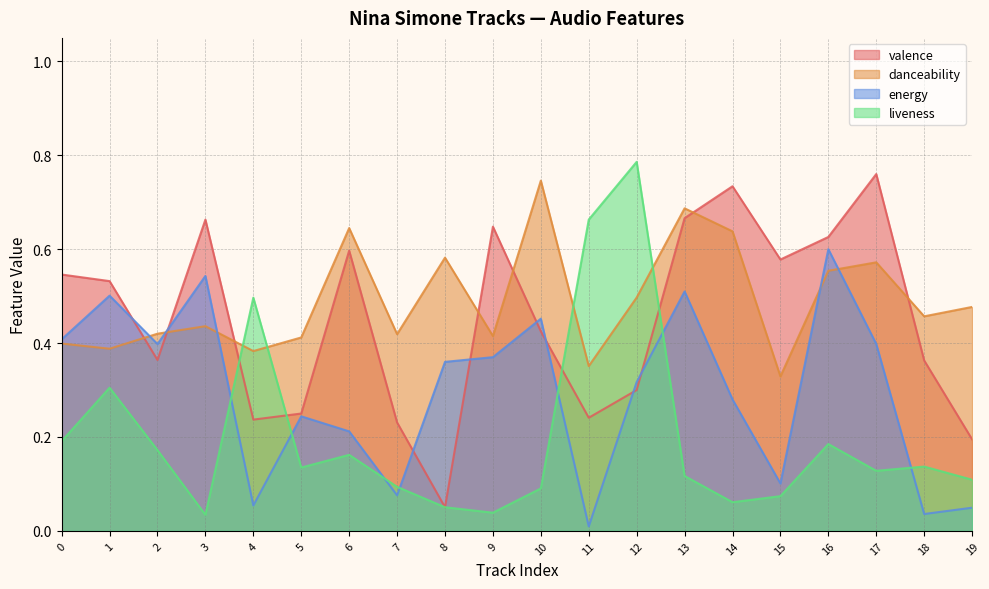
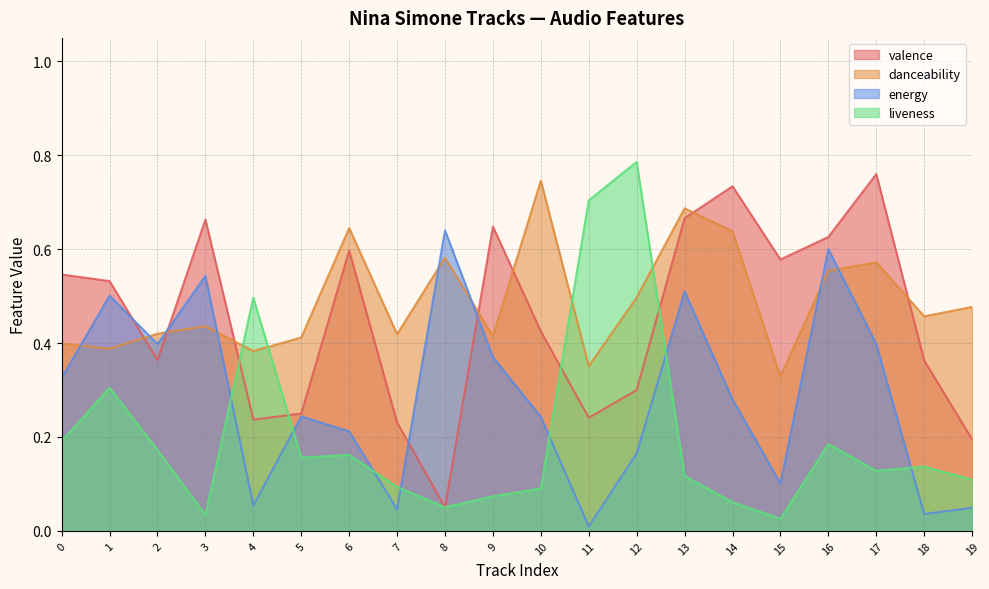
  {
    "energy": {
-     "0": 0.41,
+     "0": 0.33,
      "1": 0.50,
      "2": 0.40,
      "3": 0.54,
      "4": 0.05,
      "5": 0.24,
      "6": 0.21,
-     "7": 0.08,
-     "8": 0.36,
+     "7": 0.05,
+     "8": 0.64,
      "9": 0.37,
-     "10": 0.45,
+     "10": 0.24,
      "11": 0.01,
-     "12": 0.32,
+     "12": 0.17,
      "13": 0.51,
      "14": 0.28,
      "15": 0.10,
      "16": 0.60,
      "17": 0.40,
      "18": 0.04,
      "19": 0.05
    },
    "liveness": {
      "0": 0.19,
      "1": 0.31,
      "2": 0.17,
      "3": 0.03,
      "4": 0.50,
-     "5": 0.14,
+     "5": 0.16,
      "6": 0.16,
      "7": 0.09,
-     "9": 0.04,
+     "9": 0.07,
      "10": 0.09,
-     "11": 0.66,
+     "11": 0.70,
      "12": 0.79,
      "13": 0.12,
      "14": 0.06,
-     "15": 0.07,
+     "15": 0.03,
      "16": 0.19,
      "17": 0.13,
      "18": 0.14,
      "19": 0.11
    }
  }
